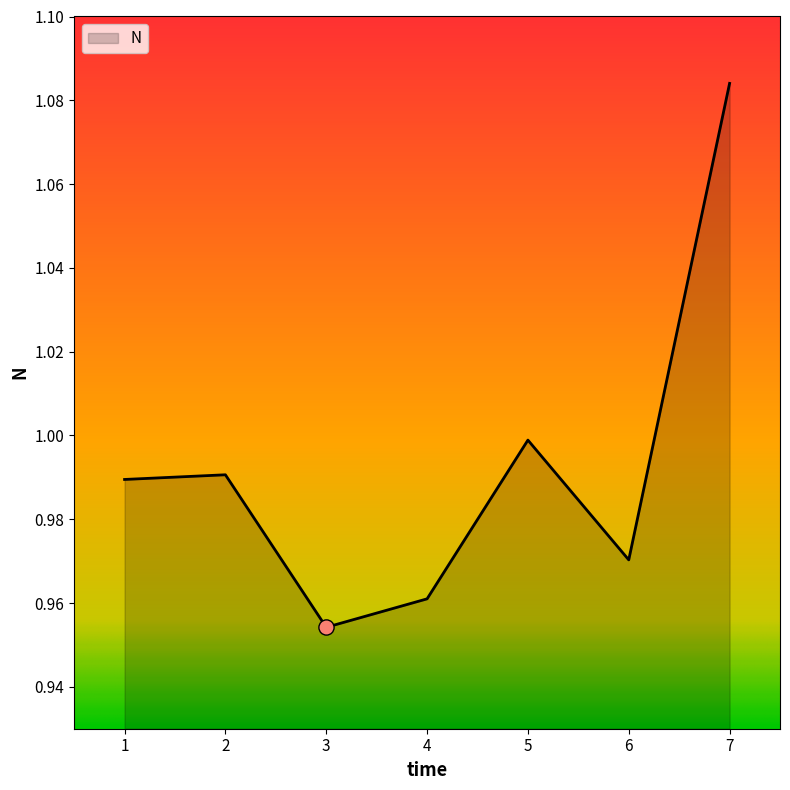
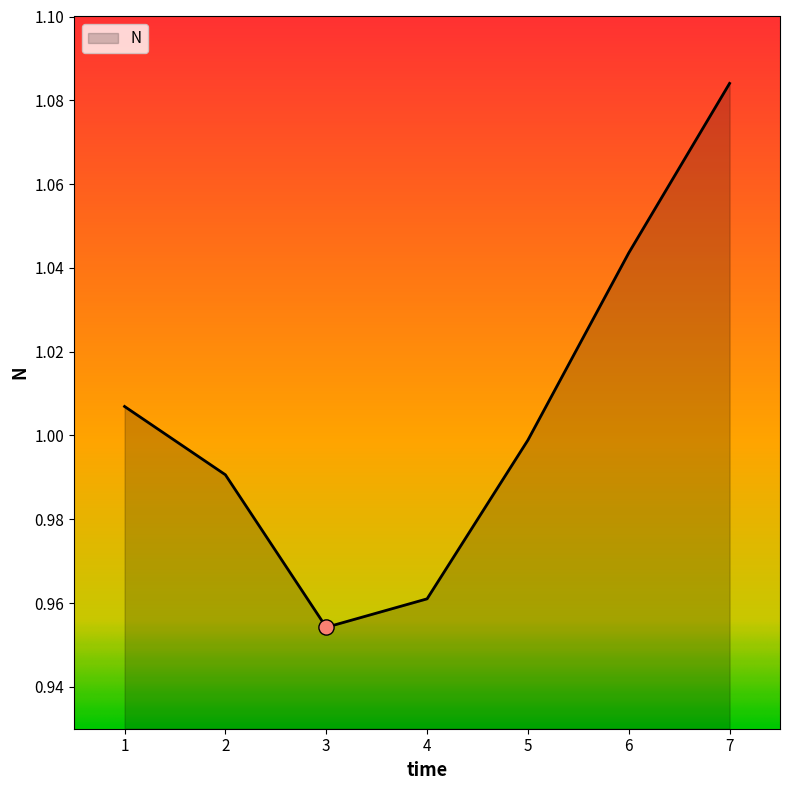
  {
    "N": {
-     "1": 0.989,
+     "1": 1.007,
      "2": 0.991,
      "4": 0.961,
      "5": 0.999,
-     "6": 0.970,
+     "6": 1.044,
      "7": 1.084
    }
  }
